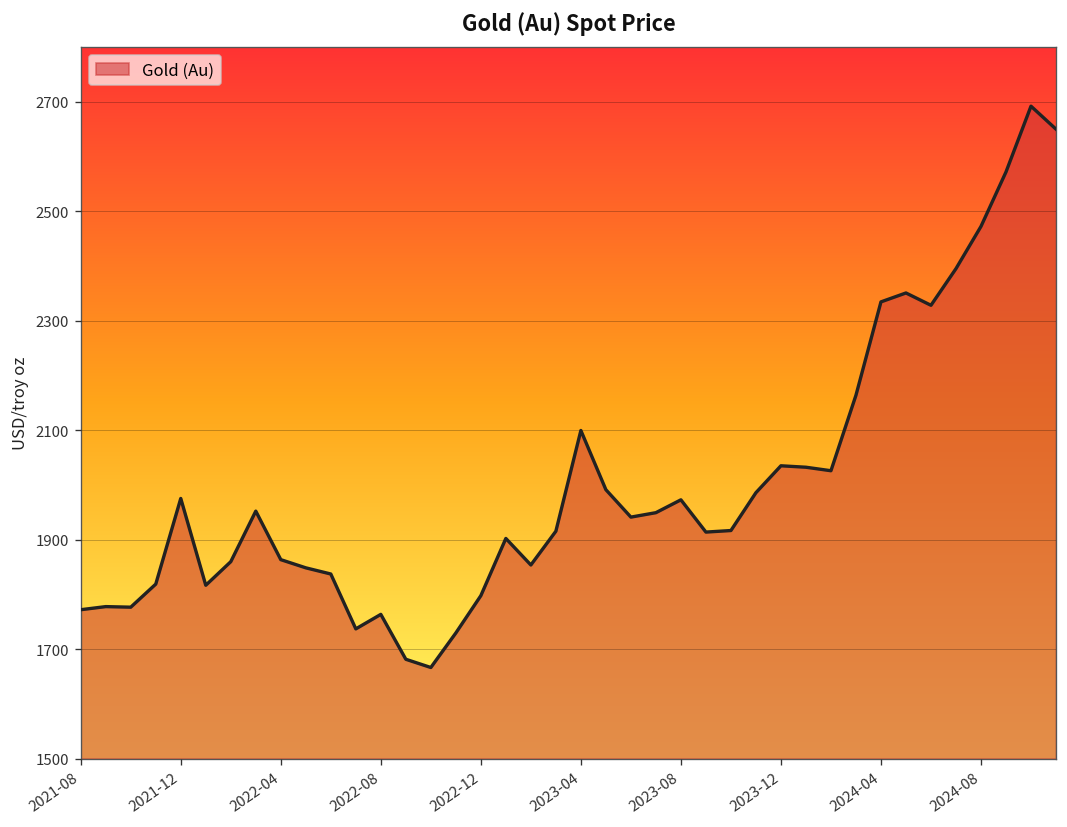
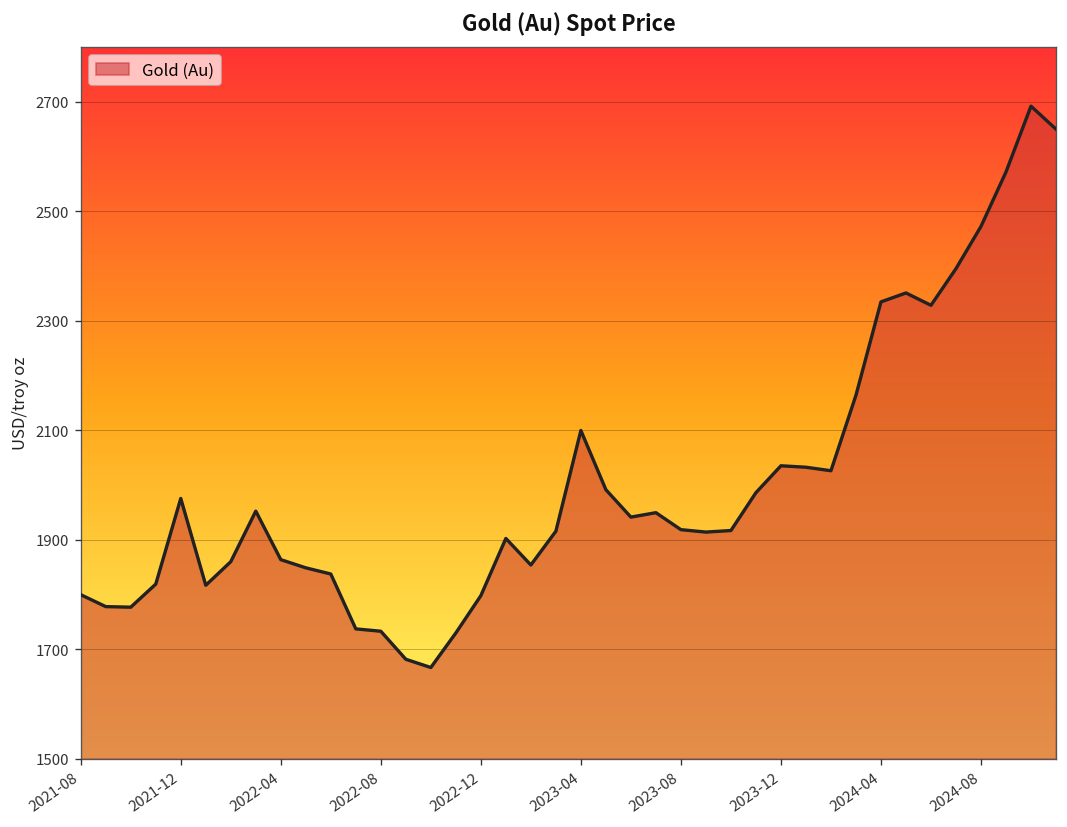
  {
-   "2021-08": 1770,
+   "2021-08": 1800,
    "2021-12": 1980,
    "2022-04": 1860,
-   "2022-08": 1760,
+   "2022-08": 1730,
    "2022-12": 1800,
    "2023-04": 2100,
-   "2023-08": 1970,
+   "2023-08": 1920,
    "2023-12": 2030,
    "2024-04": 2330,
    "2024-08": 2470
  }
